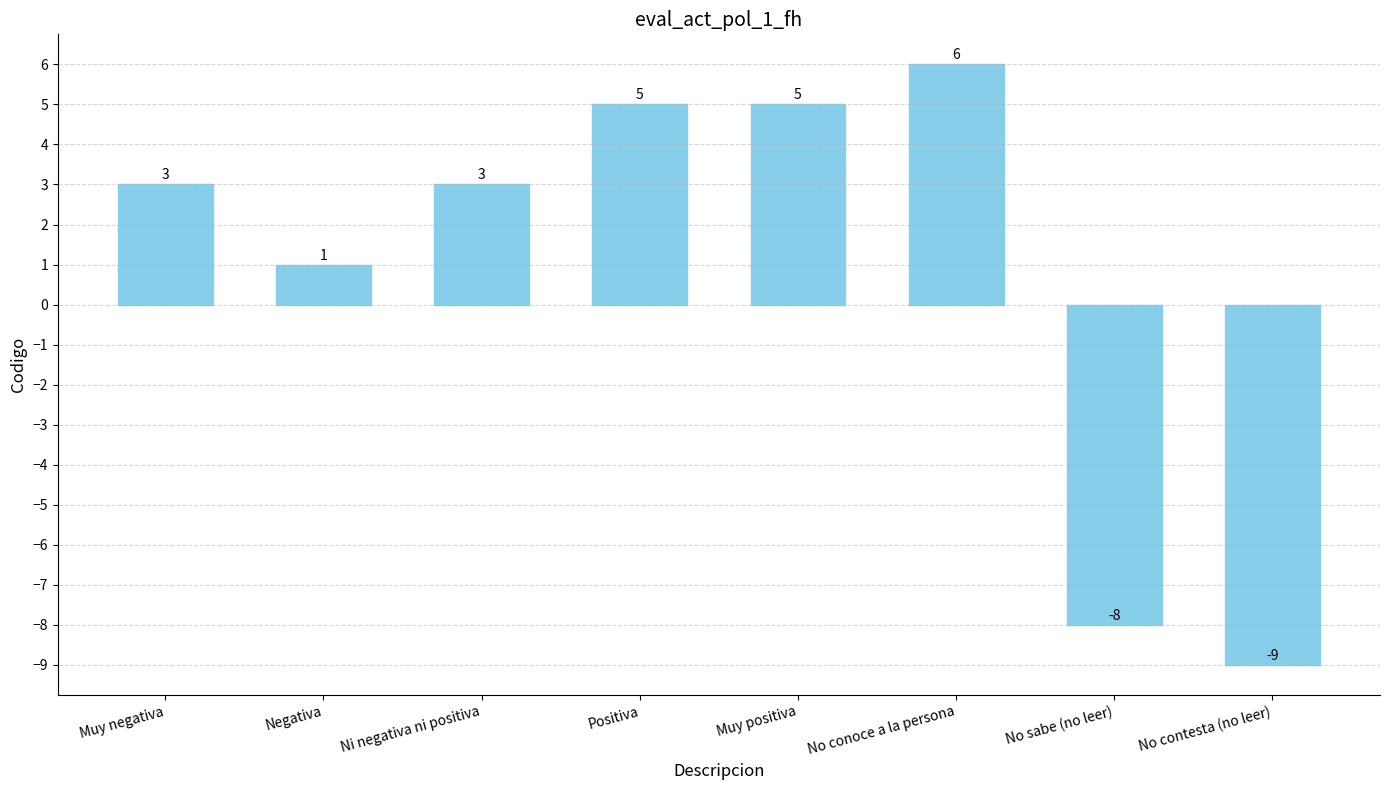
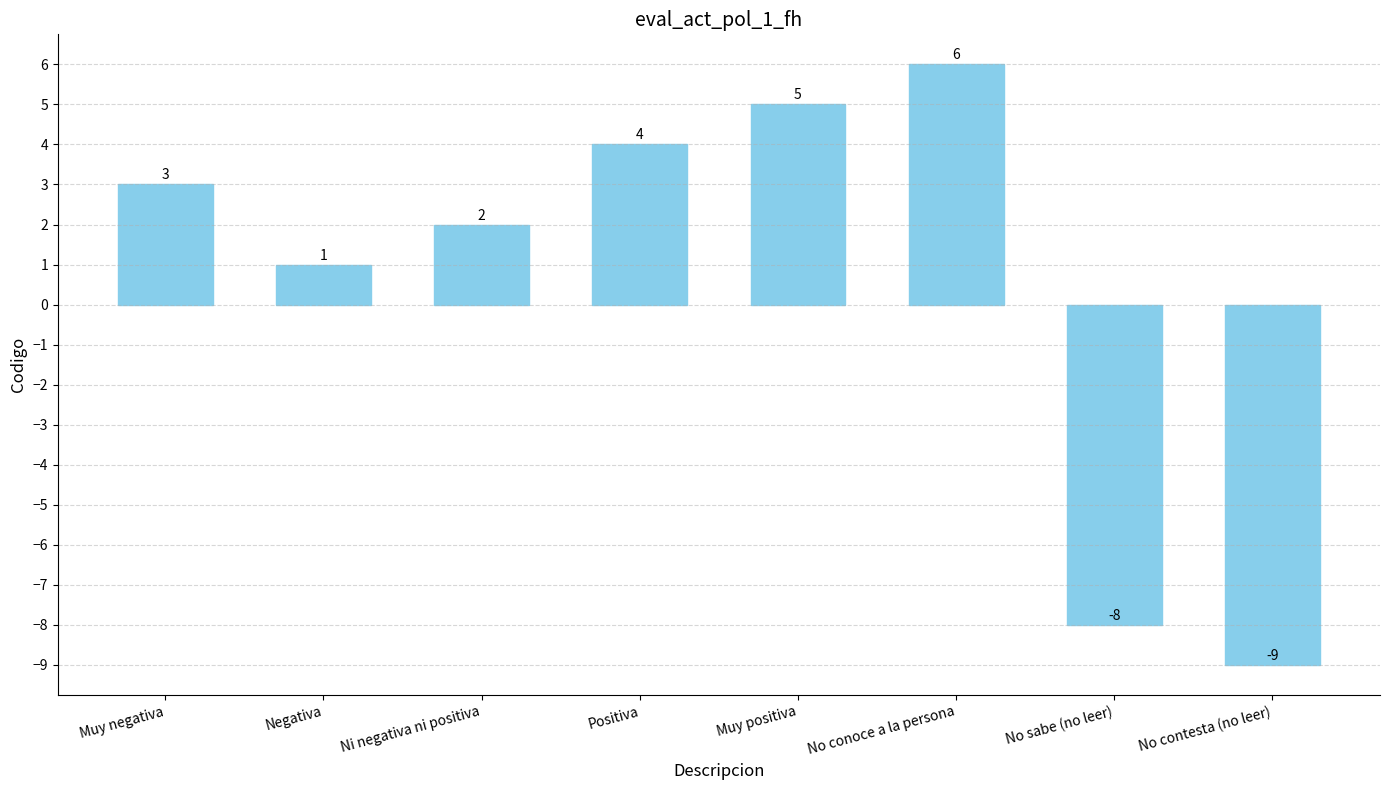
  {
    "Muy negativa": 3,
    "Negativa": 1,
-   "Ni negativa ni positiva": 3,
-   "Positiva": 5,
+   "Ni negativa ni positiva": 2,
+   "Positiva": 4,
    "Muy positiva": 5,
    "No conoce a la persona": 6,
    "No sabe (no leer)": -8,
    "No contesta (no leer)": -9
  }
